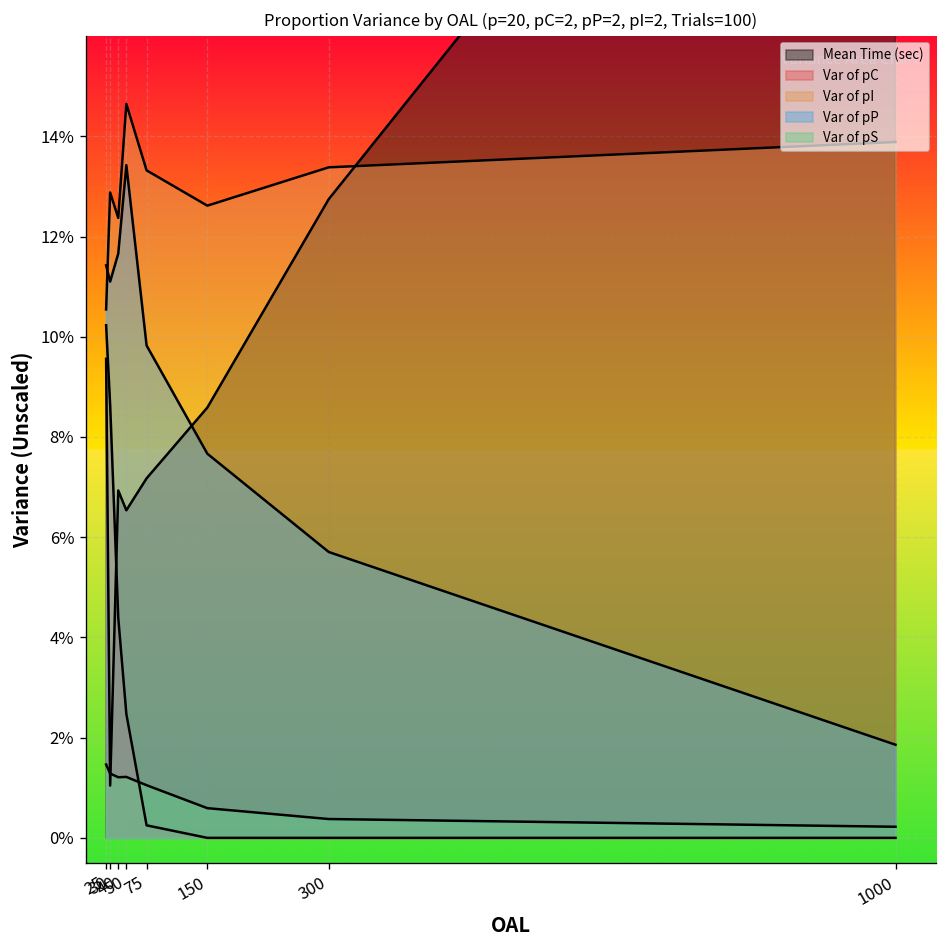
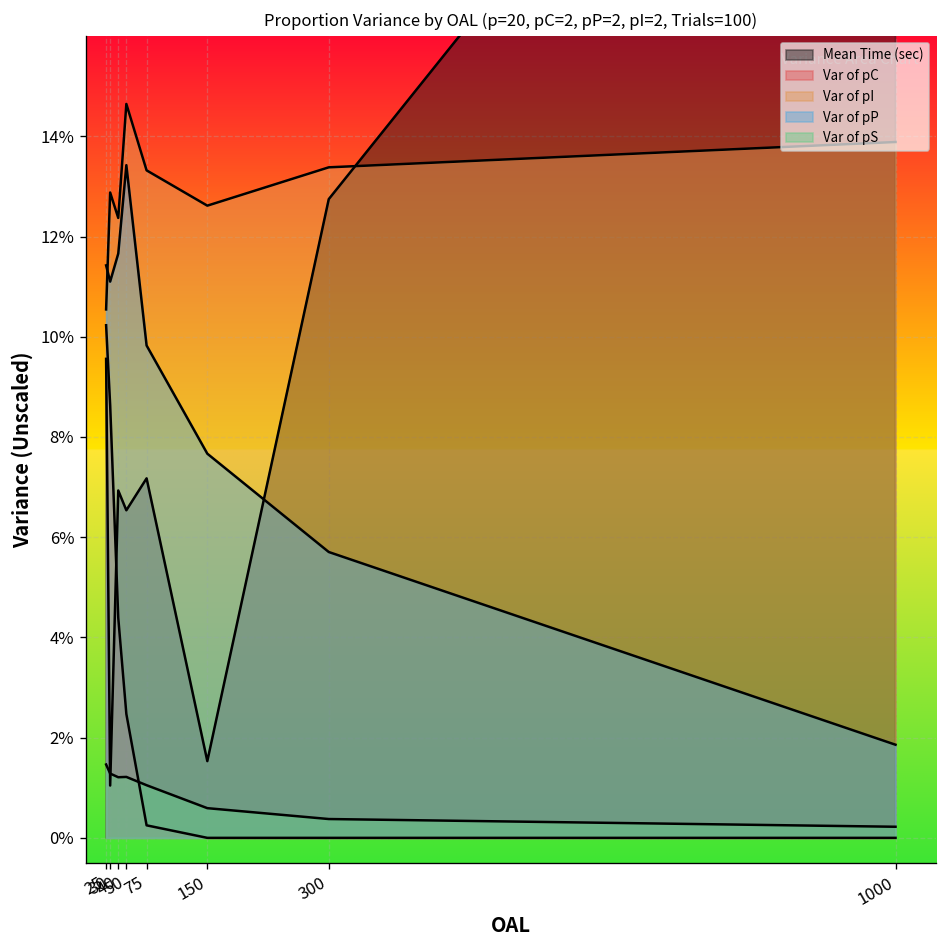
  {
    "Mean Time (sec)": {
      "25": "9.6%",
      "30": "1.0%",
      "40": "6.9%",
      "50": "6.5%",
      "75": "7.2%",
-     "150": "8.6%",
+     "150": "1.5%",
      "300": "12.7%"
    },
    "Var of pP": {
      "25": "11.4%",
      "30": "11.1%",
      "40": "11.7%",
      "50": "13.4%",
      "75": "9.8%",
      "150": "7.7%",
      "300": "5.7%",
      "1000": "1.9%"
    },
    "Var of pS": {
      "25": "1.5%",
      "30": "1.3%",
      "40": "1.2%",
      "50": "1.2%",
      "75": "1.1%",
      "150": "0.6%",
      "300": "0.4%",
      "1000": "0.2%"
    }
  }
